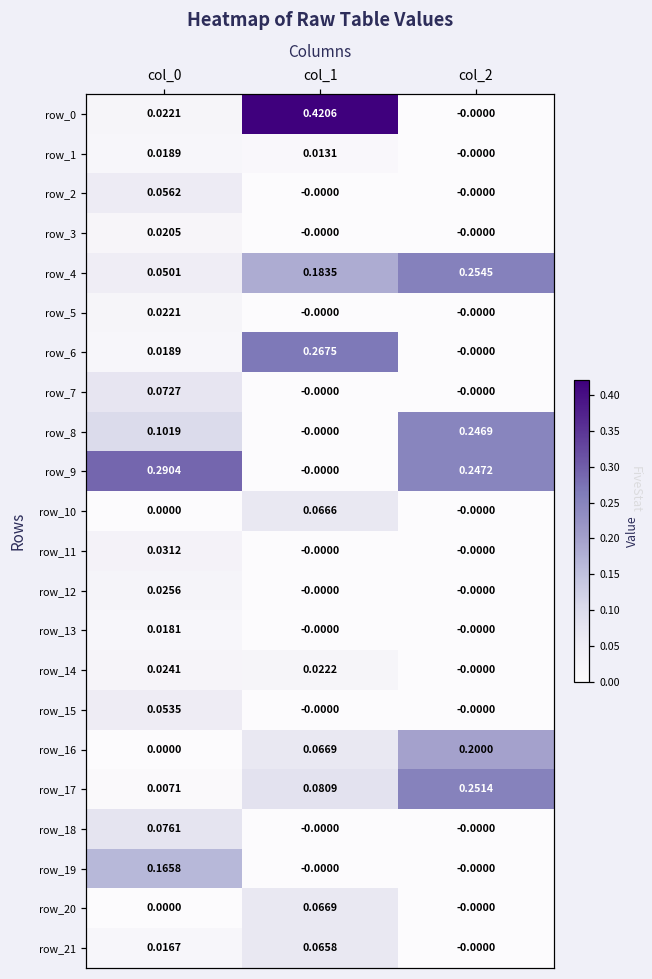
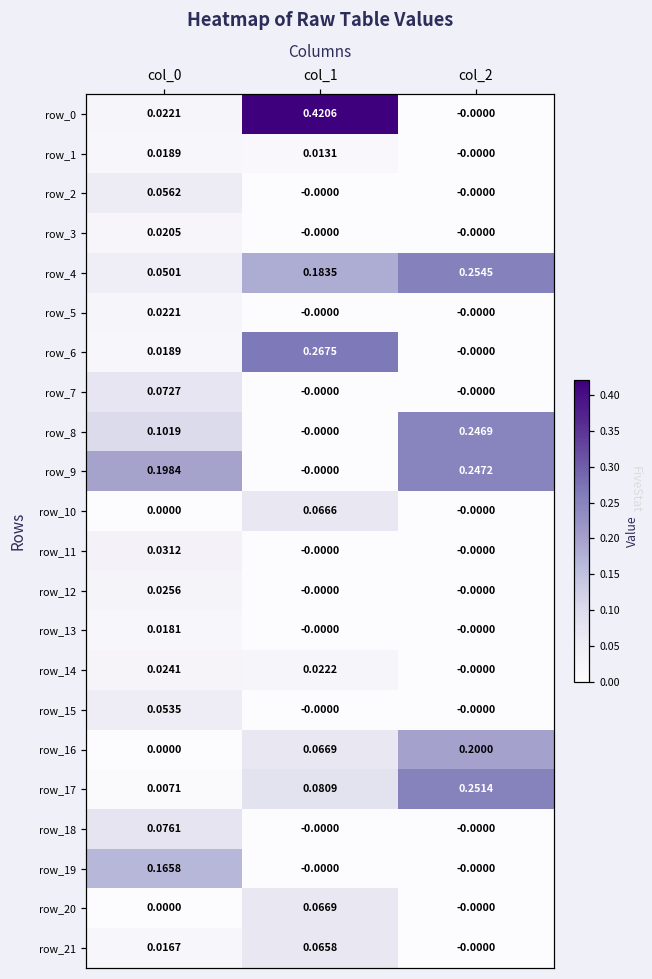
  {
    "row_0": {
      "col_0": 0.0221,
      "col_1": 0.4206,
      "col_2": -0.0000
    },
    "row_1": {
      "col_0": 0.0189,
      "col_1": 0.0131,
      "col_2": -0.0000
    },
    "row_2": {
      "col_0": 0.0562,
      "col_1": -0.0000,
      "col_2": -0.0000
    },
    "row_3": {
      "col_0": 0.0205,
      "col_1": -0.0000,
      "col_2": -0.0000
    },
    "row_4": {
      "col_0": 0.0501,
      "col_1": 0.1835,
      "col_2": 0.2545
    },
    "row_5": {
      "col_0": 0.0221,
      "col_1": -0.0000,
      "col_2": -0.0000
    },
    "row_6": {
      "col_0": 0.0189,
      "col_1": 0.2675,
      "col_2": -0.0000
    },
    "row_7": {
      "col_0": 0.0727,
      "col_1": -0.0000,
      "col_2": -0.0000
    },
    "row_8": {
      "col_0": 0.1019,
      "col_1": -0.0000,
      "col_2": 0.2469
    },
    "row_9": {
-     "col_0": 0.2904,
+     "col_0": 0.1984,
      "col_1": -0.0000,
      "col_2": 0.2472
    },
    "row_10": {
      "col_0": 0.0000,
      "col_1": 0.0666,
      "col_2": -0.0000
    },
    "row_11": {
      "col_0": 0.0312,
      "col_1": -0.0000,
      "col_2": -0.0000
    },
    "row_12": {
      "col_0": 0.0256,
      "col_1": -0.0000,
      "col_2": -0.0000
    },
    "row_13": {
      "col_0": 0.0181,
      "col_1": -0.0000,
      "col_2": -0.0000
    },
    "row_14": {
      "col_0": 0.0241,
      "col_1": 0.0222,
      "col_2": -0.0000
    },
    "row_15": {
      "col_0": 0.0535,
      "col_1": -0.0000,
      "col_2": -0.0000
    },
    "row_16": {
      "col_0": 0.0000,
      "col_1": 0.0669,
      "col_2": 0.2000
    },
    "row_17": {
      "col_0": 0.0071,
      "col_1": 0.0809,
      "col_2": 0.2514
    },
    "row_18": {
      "col_0": 0.0761,
      "col_1": -0.0000,
      "col_2": -0.0000
    },
    "row_19": {
      "col_0": 0.1658,
      "col_1": -0.0000,
      "col_2": -0.0000
    },
    "row_20": {
      "col_0": 0.0000,
      "col_1": 0.0669,
      "col_2": -0.0000
    },
    "row_21": {
      "col_0": 0.0167,
      "col_1": 0.0658,
      "col_2": -0.0000
    }
  }
